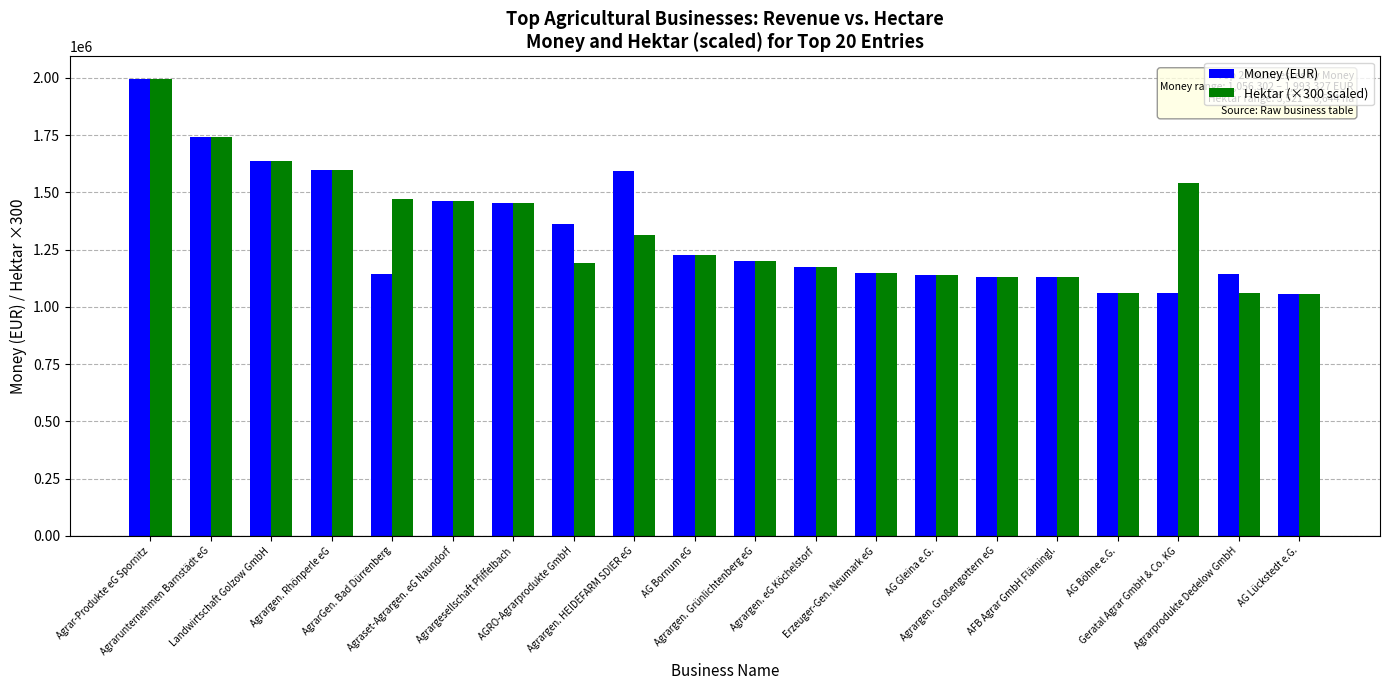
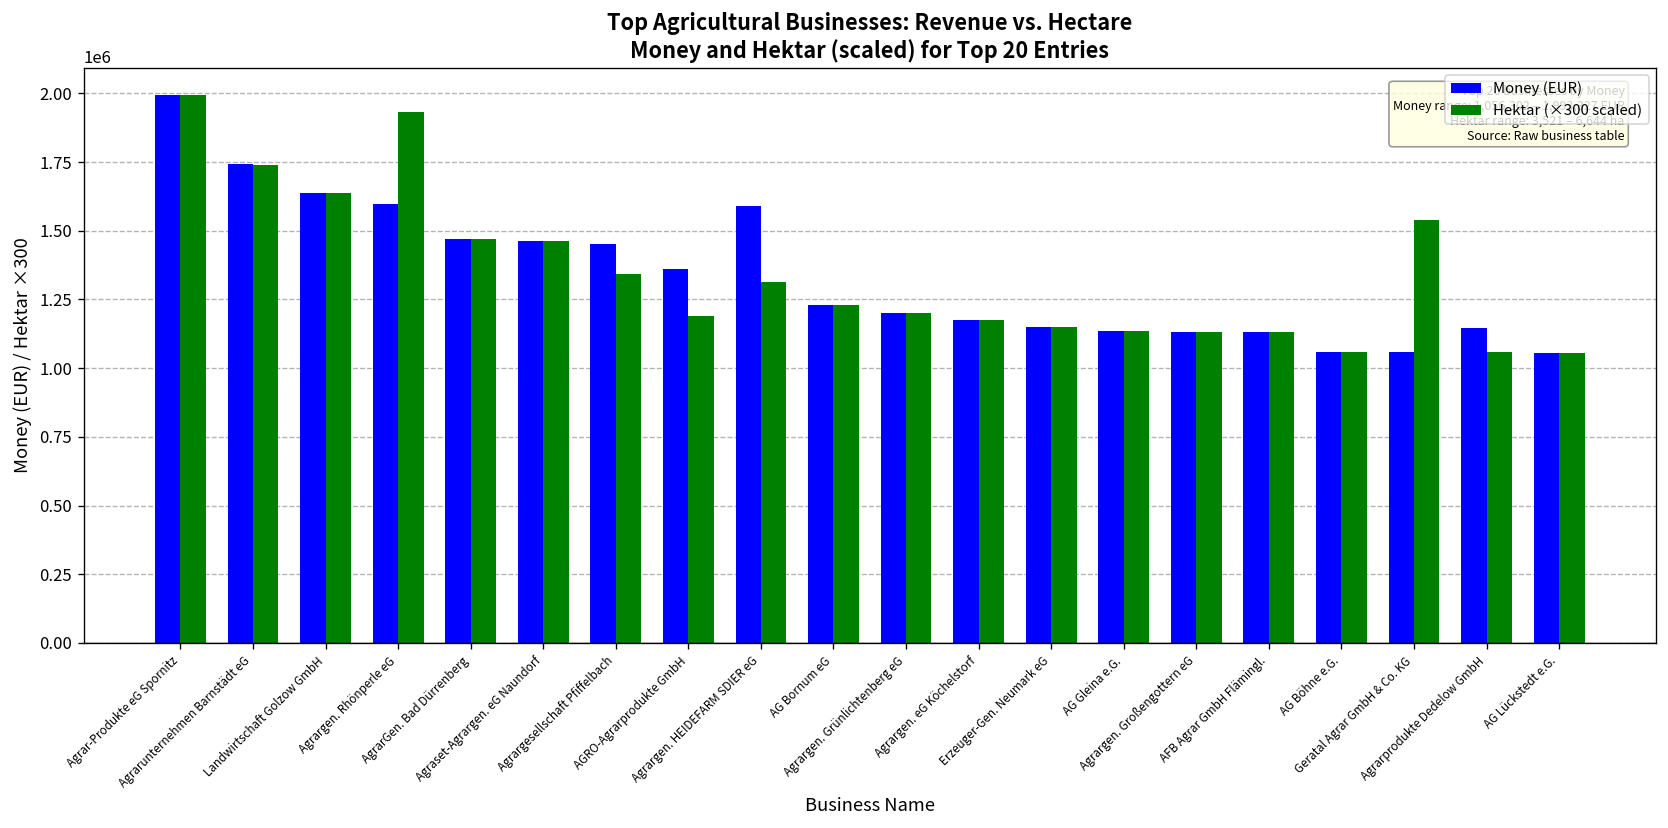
  {
    "Money (EUR)": {
      "Agrar-Produkte eG Spornitz": 1990000,
      "Agrarunternehmen Barnstädt eG": 1740000,
      "Landwirtschaft Golzow GmbH": 1640000,
      "Agrargen. Rhönperle eG": 1600000,
-     "AgrarGen. Bad Dürrenberg": 1140000,
+     "AgrarGen. Bad Dürrenberg": 1470000,
      "Agraset-Agrargen. eG Naundorf": 1460000,
      "Agrargesellschaft Pfiffelbach": 1450000,
      "AGRO-Agrarprodukte GmbH": 1360000,
      "Agrargen. HEIDEFARM SDIER eG": 1590000,
      "AG Bornum eG": 1230000,
      "Agrargen. Grünlichtenberg eG": 1200000,
      "Agrargen. eG Köchelstorf": 1170000,
      "Erzeuger-Gen. Neumark eG": 1150000,
      "AG Gleina e.G.": 1140000,
      "Agrargen. Großengottern eG": 1130000,
      "AFB Agrar GmbH Flämingl.": 1130000,
      "AG Böhne e.G.": 1060000,
      "Geratal Agrar GmbH & Co. KG": 1060000,
      "Agrarprodukte Dedelow GmbH": 1140000,
      "AG Lückstedt e.G.": 1060000
    },
    "Hektar (×300 scaled)": {
      "Agrar-Produkte eG Spornitz": 1990000,
      "Agrarunternehmen Barnstädt eG": 1740000,
      "Landwirtschaft Golzow GmbH": 1640000,
-     "Agrargen. Rhönperle eG": 1600000,
+     "Agrargen. Rhönperle eG": 1930000,
      "AgrarGen. Bad Dürrenberg": 1470000,
      "Agraset-Agrargen. eG Naundorf": 1460000,
-     "Agrargesellschaft Pfiffelbach": 1450000,
+     "Agrargesellschaft Pfiffelbach": 1340000,
      "AGRO-Agrarprodukte GmbH": 1190000,
      "Agrargen. HEIDEFARM SDIER eG": 1310000,
      "AG Bornum eG": 1230000,
      "Agrargen. Grünlichtenberg eG": 1200000,
      "Agrargen. eG Köchelstorf": 1180000,
      "Erzeuger-Gen. Neumark eG": 1150000,
      "AG Gleina e.G.": 1140000,
      "Agrargen. Großengottern eG": 1130000,
      "AFB Agrar GmbH Flämingl.": 1130000,
      "AG Böhne e.G.": 1060000,
      "Geratal Agrar GmbH & Co. KG": 1540000,
      "Agrarprodukte Dedelow GmbH": 1060000,
      "AG Lückstedt e.G.": 1060000
    }
  }
